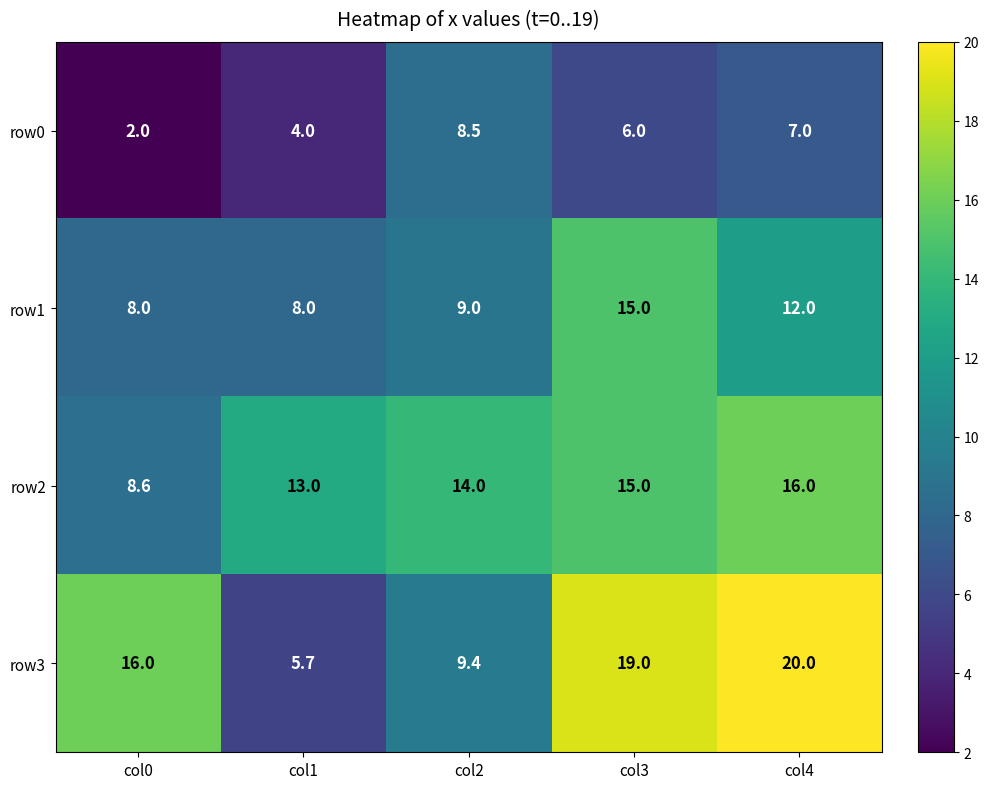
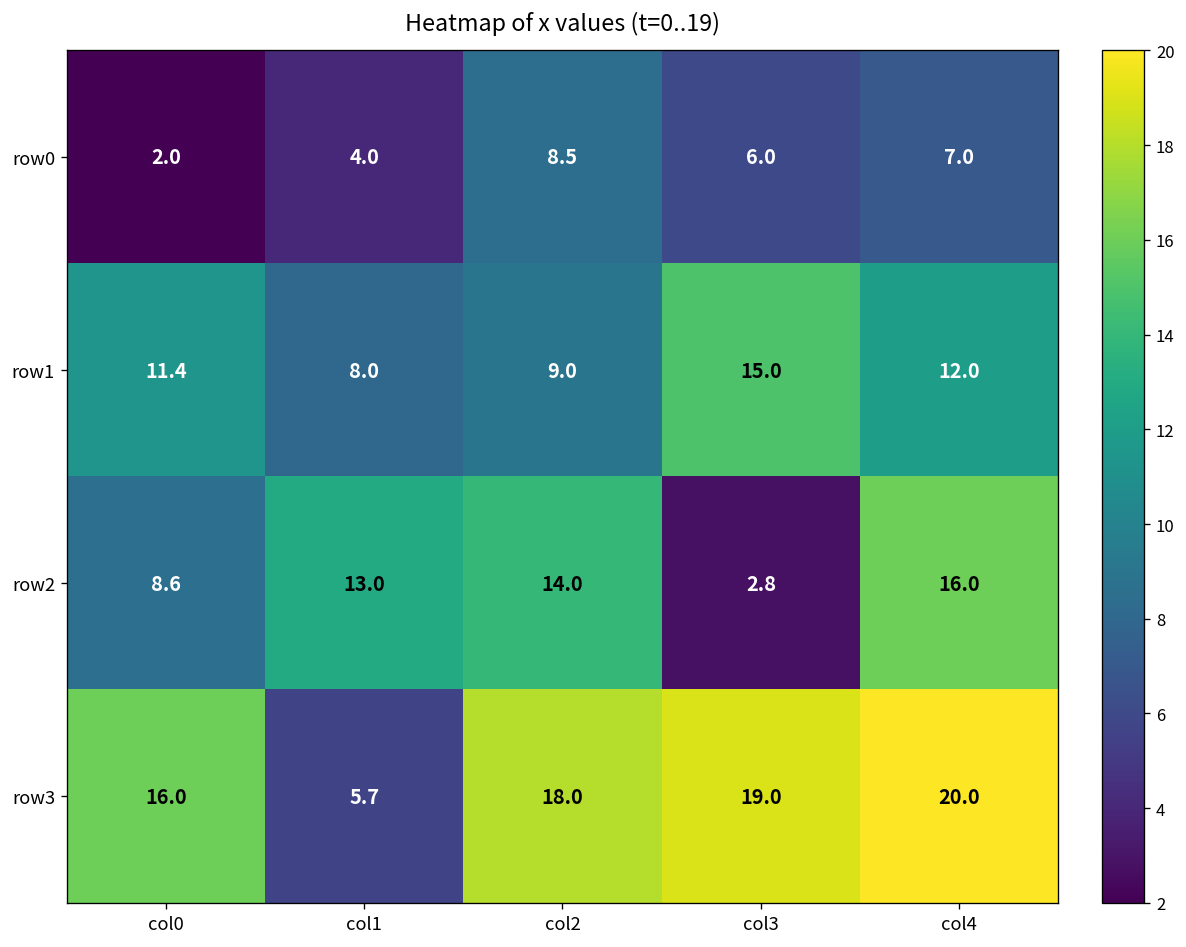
  {
    "row0": {
      "col0": 2.0,
      "col1": 4.0,
      "col2": 8.5,
      "col3": 6.0,
      "col4": 7.0
    },
    "row1": {
-     "col0": 8.0,
+     "col0": 11.4,
      "col1": 8.0,
      "col2": 9.0,
      "col3": 15.0,
      "col4": 12.0
    },
    "row2": {
      "col0": 8.6,
      "col1": 13.0,
      "col2": 14.0,
-     "col3": 15.0,
+     "col3": 2.8,
      "col4": 16.0
    },
    "row3": {
      "col0": 16.0,
      "col1": 5.7,
-     "col2": 9.4,
+     "col2": 18.0,
      "col3": 19.0,
      "col4": 20.0
    }
  }
